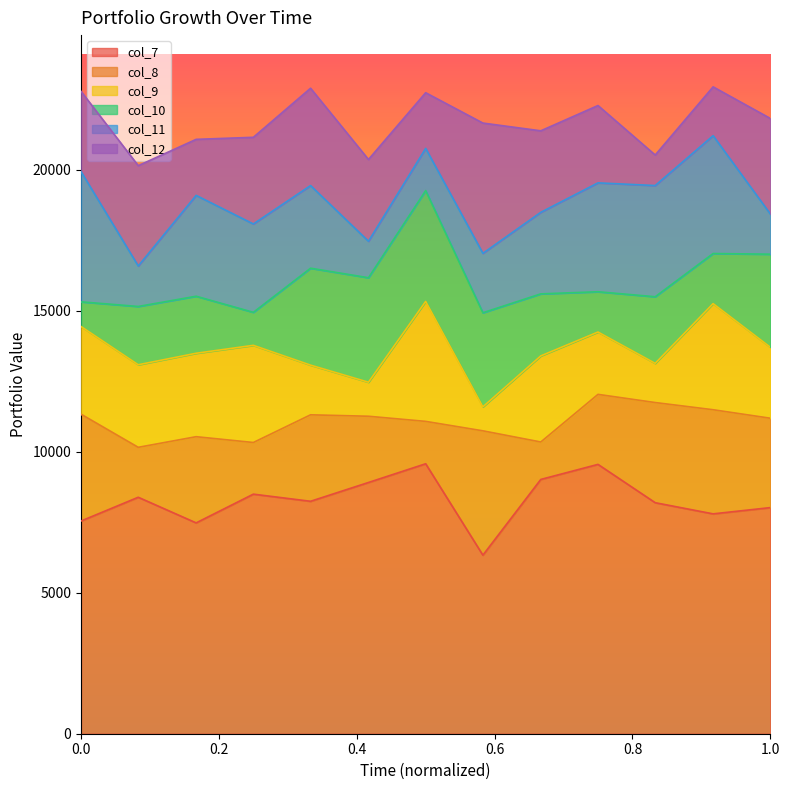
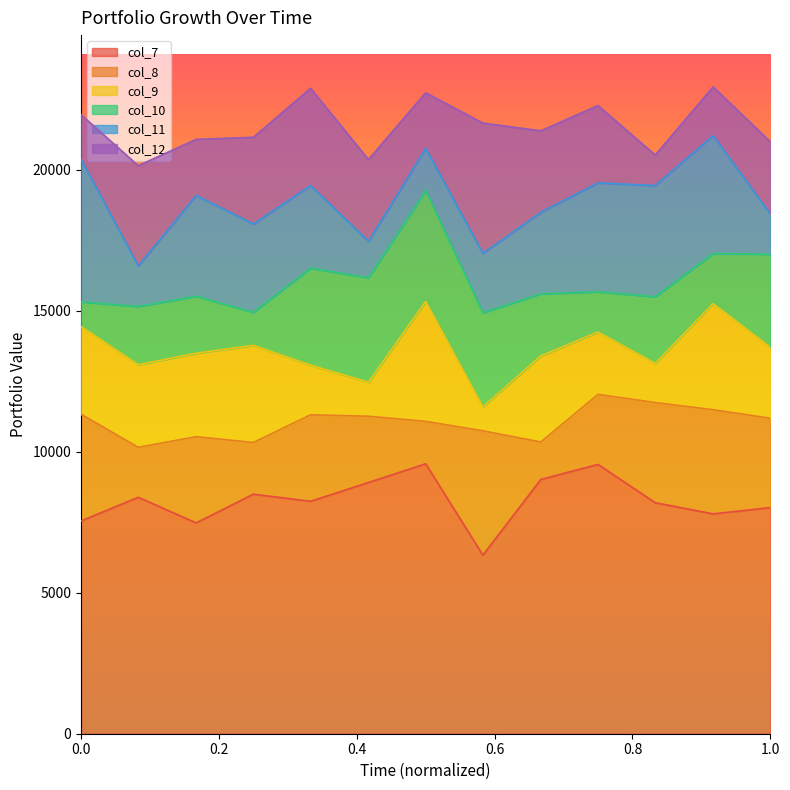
  {
    "col_9": {
      "0.0": 14400,
      "1.0": 13700
    },
    "col_10": {
      "0.0": 15300,
      "1.0": 17000
    },
    "col_11": {
-     "0.0": 19900,
+     "0.0": 20400,
      "1.0": 18400
    },
    "col_12": {
-     "0.0": 22800,
-     "1.0": 21800
+     "0.0": 22000,
+     "1.0": 21000
    }
  }
